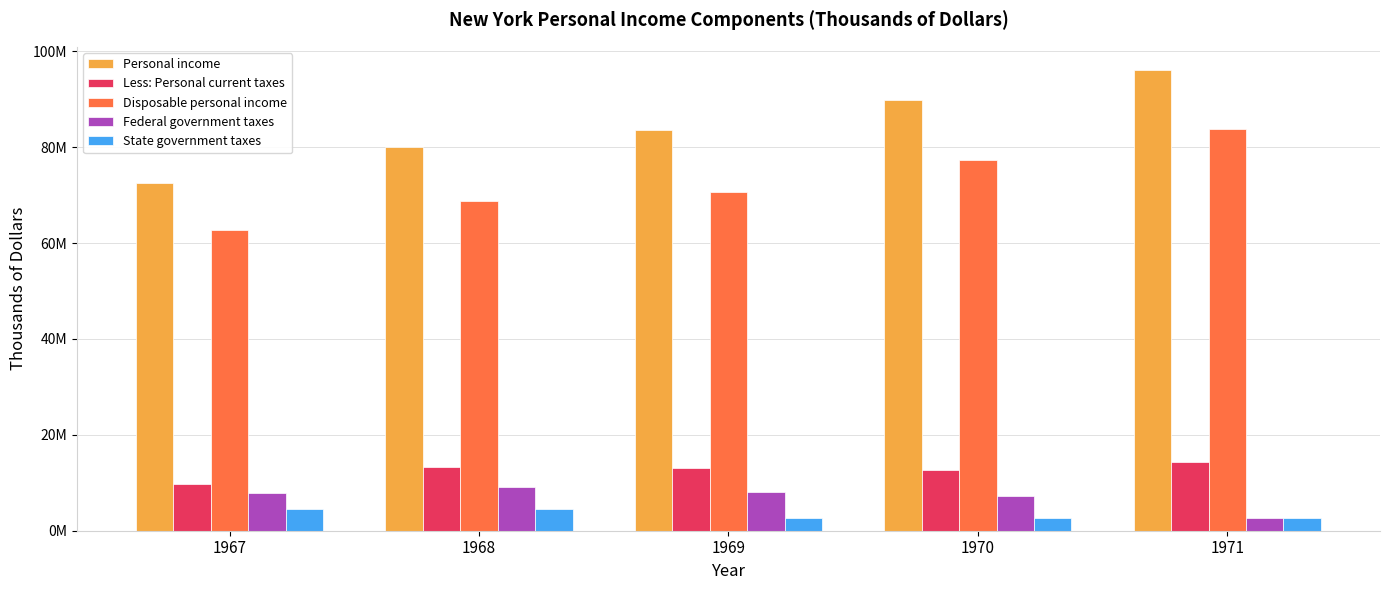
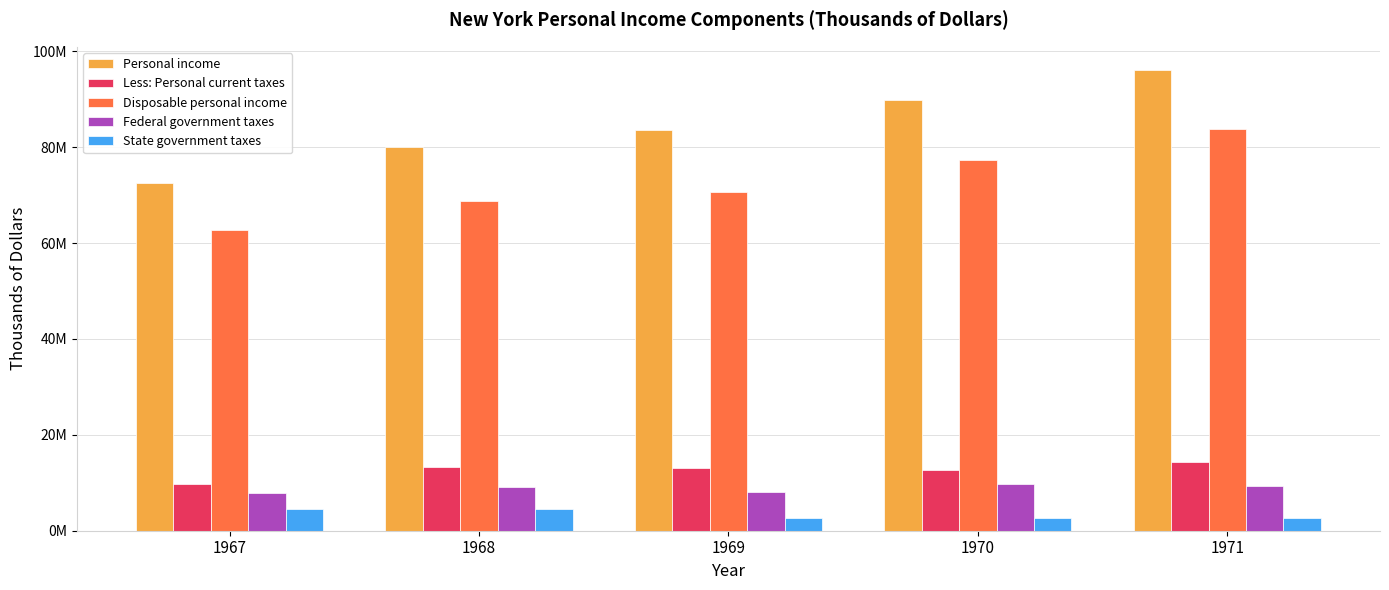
  {
    "Less: Personal current taxes": {
      "1967": 10000000,
      "1968": 13000000,
      "1969": 13000000,
      "1970": 13000000,
      "1971": 14000000
    },
    "Federal government taxes": {
      "1967": 8000000,
      "1968": 9000000,
      "1969": 8000000,
-     "1970": 7000000,
-     "1971": 3000000
+     "1970": 10000000,
+     "1971": 9000000
    },
    "State government taxes": {
      "1967": 5000000,
      "1968": 4000000,
      "1969": 3000000,
      "1970": 3000000,
      "1971": 3000000
    }
  }
